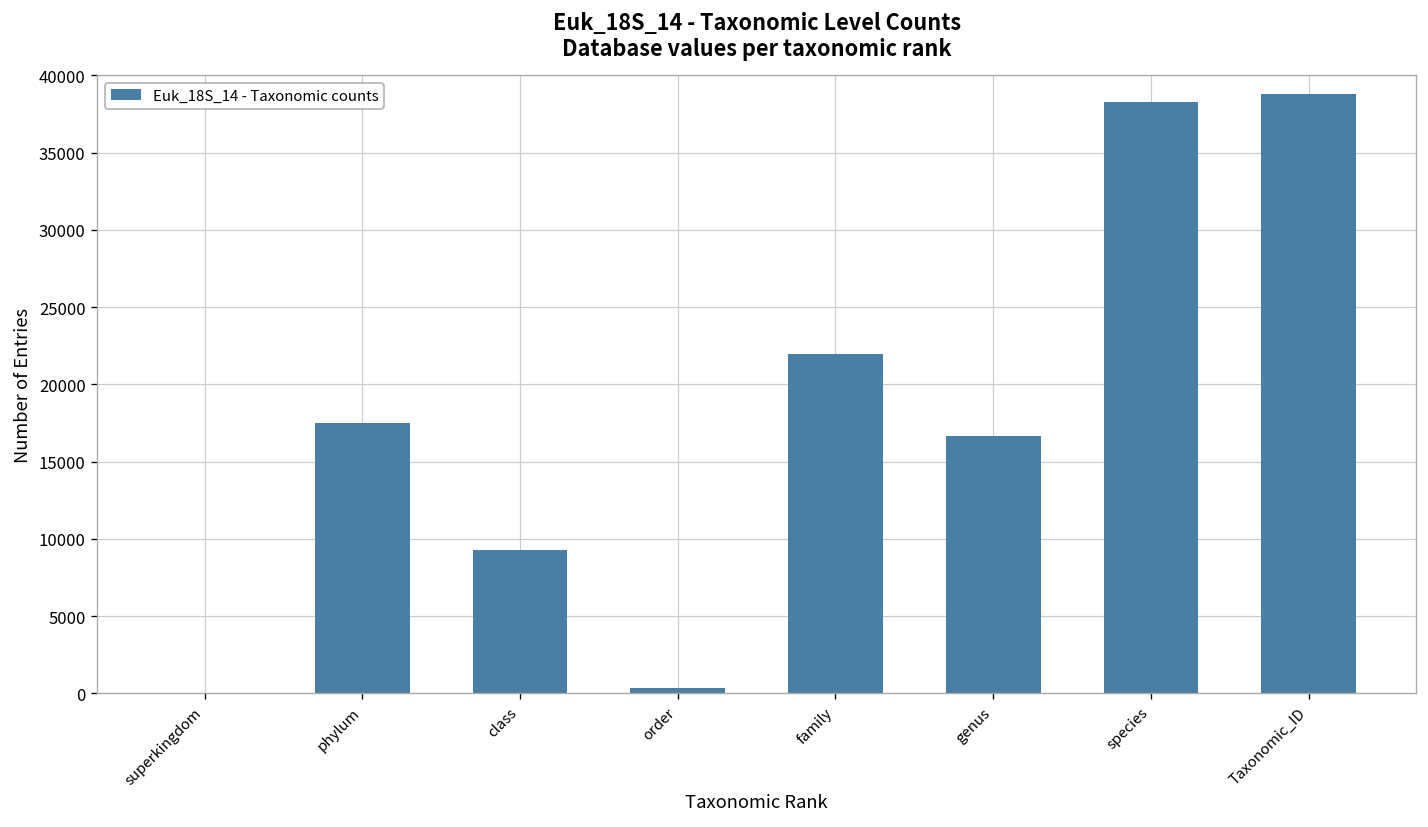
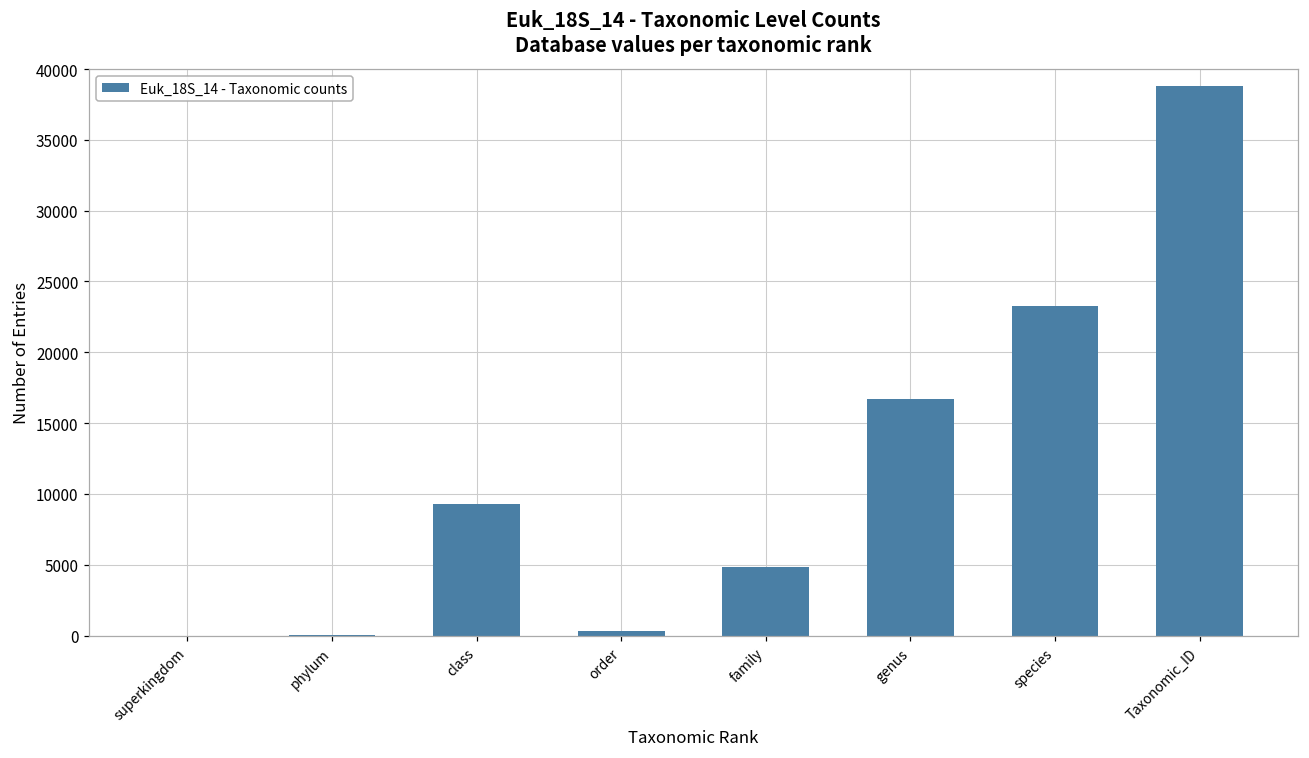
  {
-   "phylum": 17500,
+   "phylum": 100,
    "class": 9300,
    "order": 300,
-   "family": 22000,
+   "family": 4800,
    "genus": 16700,
-   "species": 38300,
+   "species": 23300,
    "Taxonomic_ID": 38800
  }
